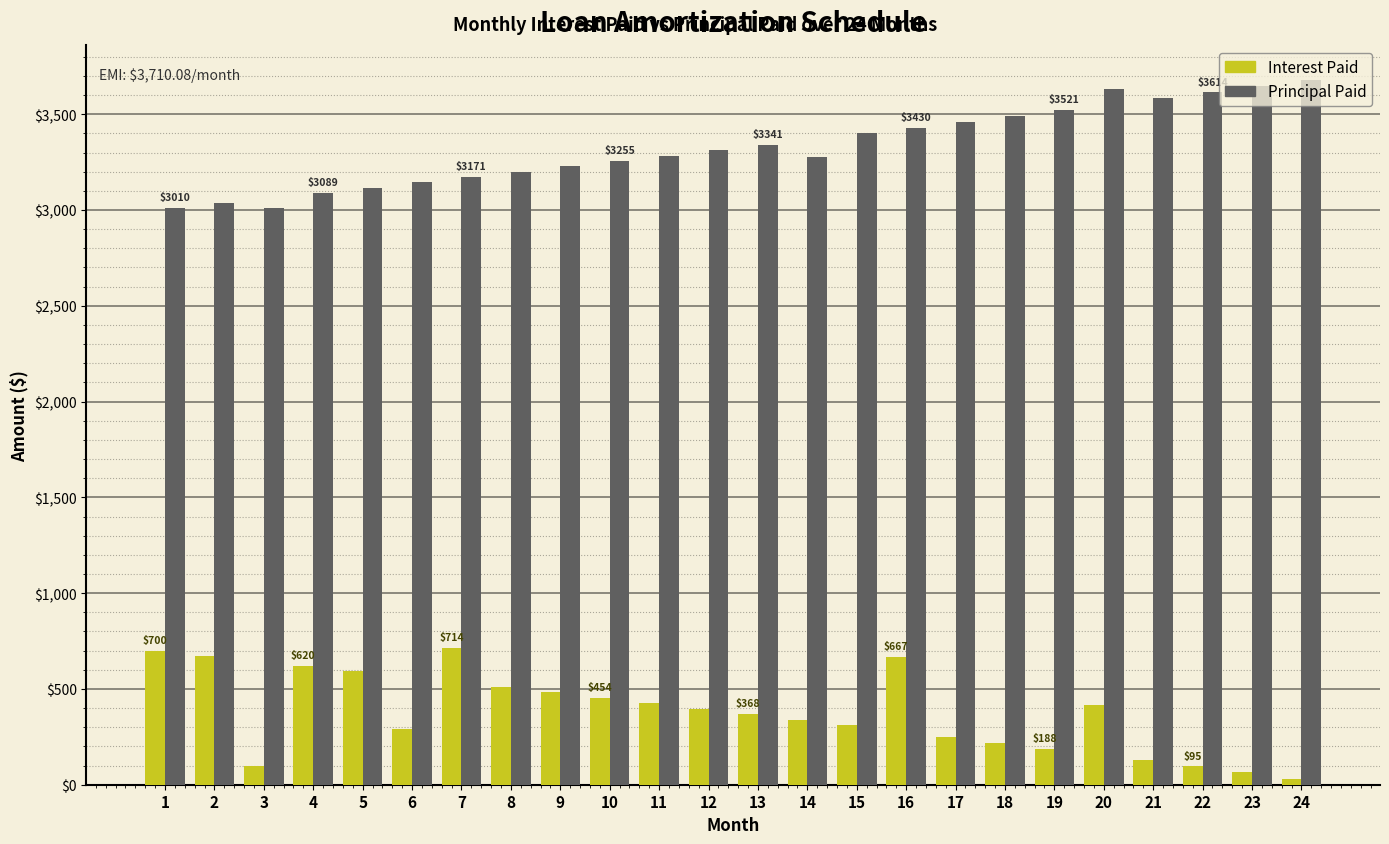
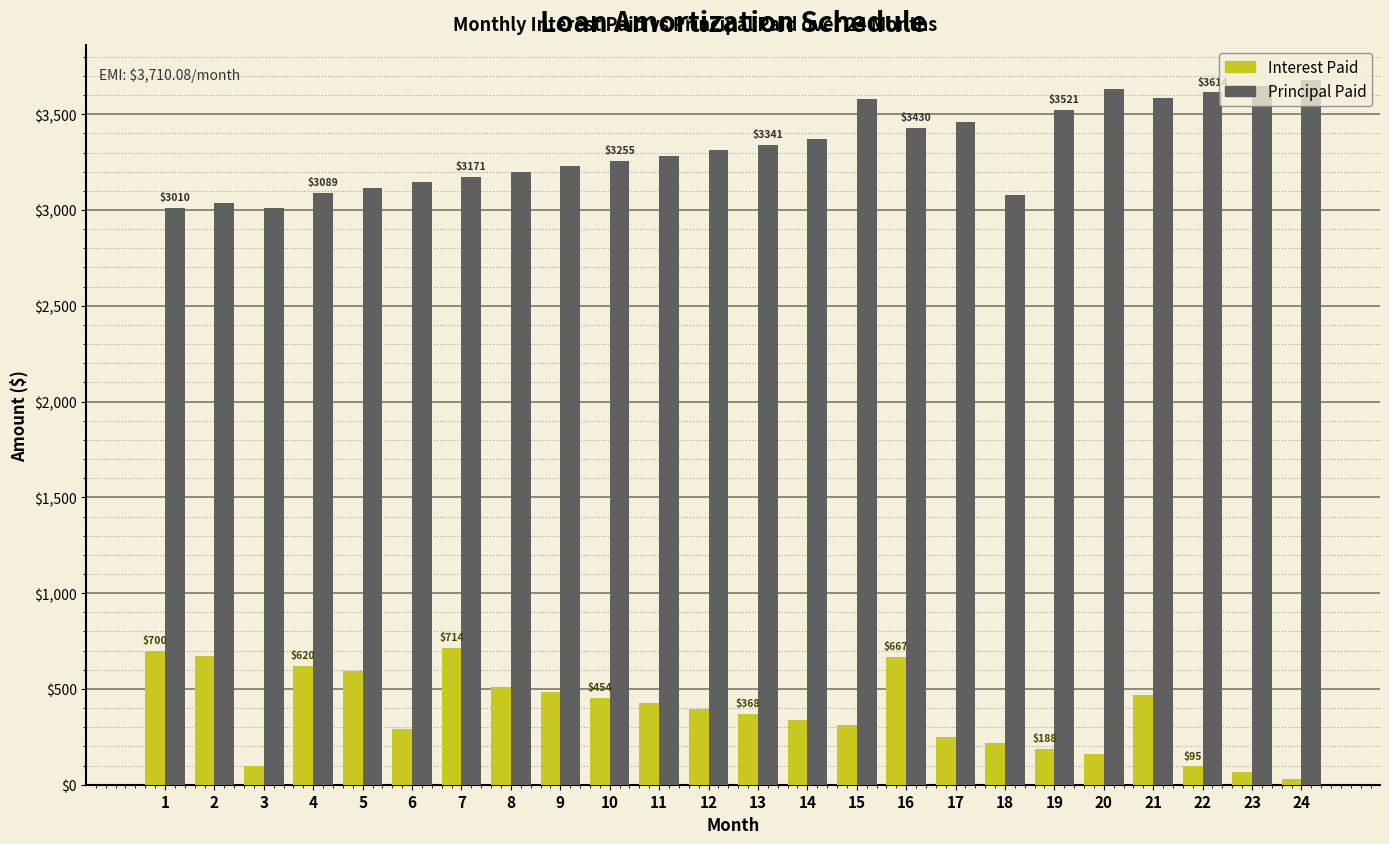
  {
    "Interest Paid": {
      "2": "$670",
      "3": "$100",
      "5": "$590",
      "6": "$290",
      "8": "$510",
      "9": "$480",
      "11": "$430",
      "12": "$400",
      "14": "$340",
      "15": "$310",
      "17": "$250",
      "18": "$220",
-     "20": "$410",
-     "21": "$130",
+     "20": "$160",
+     "21": "$470",
      "23": "$60",
      "24": "$30"
    },
    "Principal Paid": {
      "2": "$3,040",
      "3": "$3,010",
      "5": "$3,120",
      "6": "$3,140",
      "8": "$3,200",
      "9": "$3,230",
      "11": "$3,280",
      "12": "$3,310",
-     "14": "$3,280",
-     "15": "$3,400",
+     "14": "$3,370",
+     "15": "$3,580",
      "17": "$3,460",
-     "18": "$3,490",
+     "18": "$3,080",
      "20": "$3,630",
      "21": "$3,580"
    }
  }
